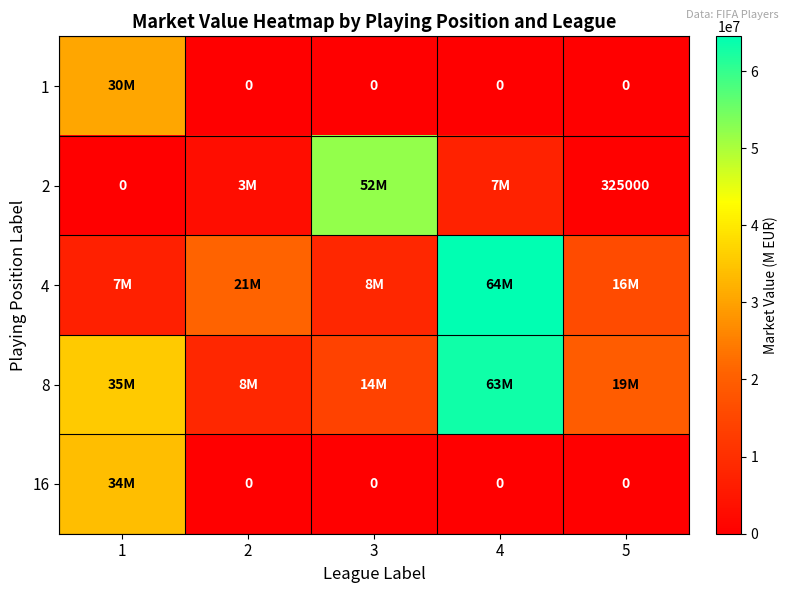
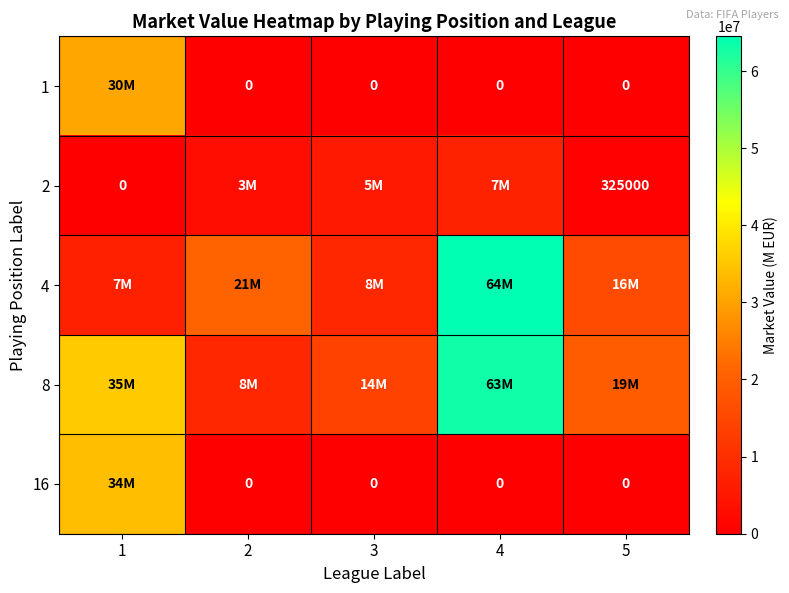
  {
    "1": {
      "1": "30M",
      "2": "0",
      "3": "0",
      "4": "0",
      "5": "0"
    },
    "2": {
      "1": "0",
      "2": "3M",
-     "3": "52M",
+     "3": "5M",
      "4": "7M",
      "5": "325000"
    },
    "4": {
      "1": "7M",
      "2": "21M",
      "3": "8M",
      "4": "64M",
      "5": "16M"
    },
    "8": {
      "1": "35M",
      "2": "8M",
      "3": "14M",
      "4": "63M",
      "5": "19M"
    },
    "16": {
      "1": "34M",
      "2": "0",
      "3": "0",
      "4": "0",
      "5": "0"
    }
  }
